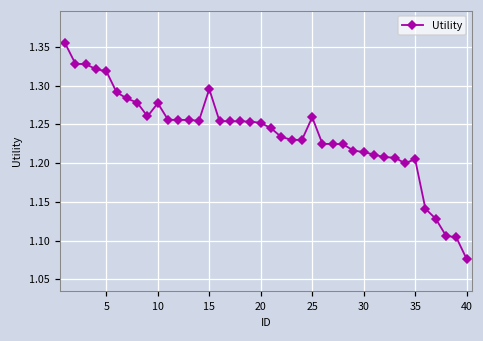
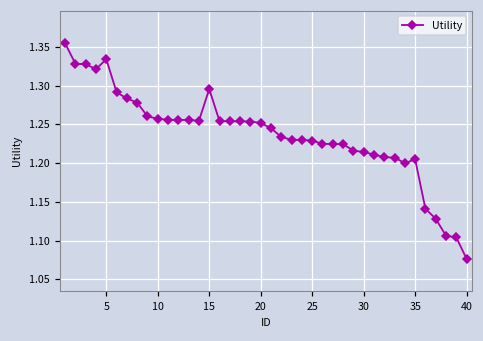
  {
-   "5": 1.32,
-   "10": 1.28,
+   "5": 1.33,
+   "10": 1.26,
    "15": 1.30,
    "20": 1.25,
-   "25": 1.26,
+   "25": 1.23,
    "30": 1.21,
    "35": 1.20,
    "40": 1.08
  }
